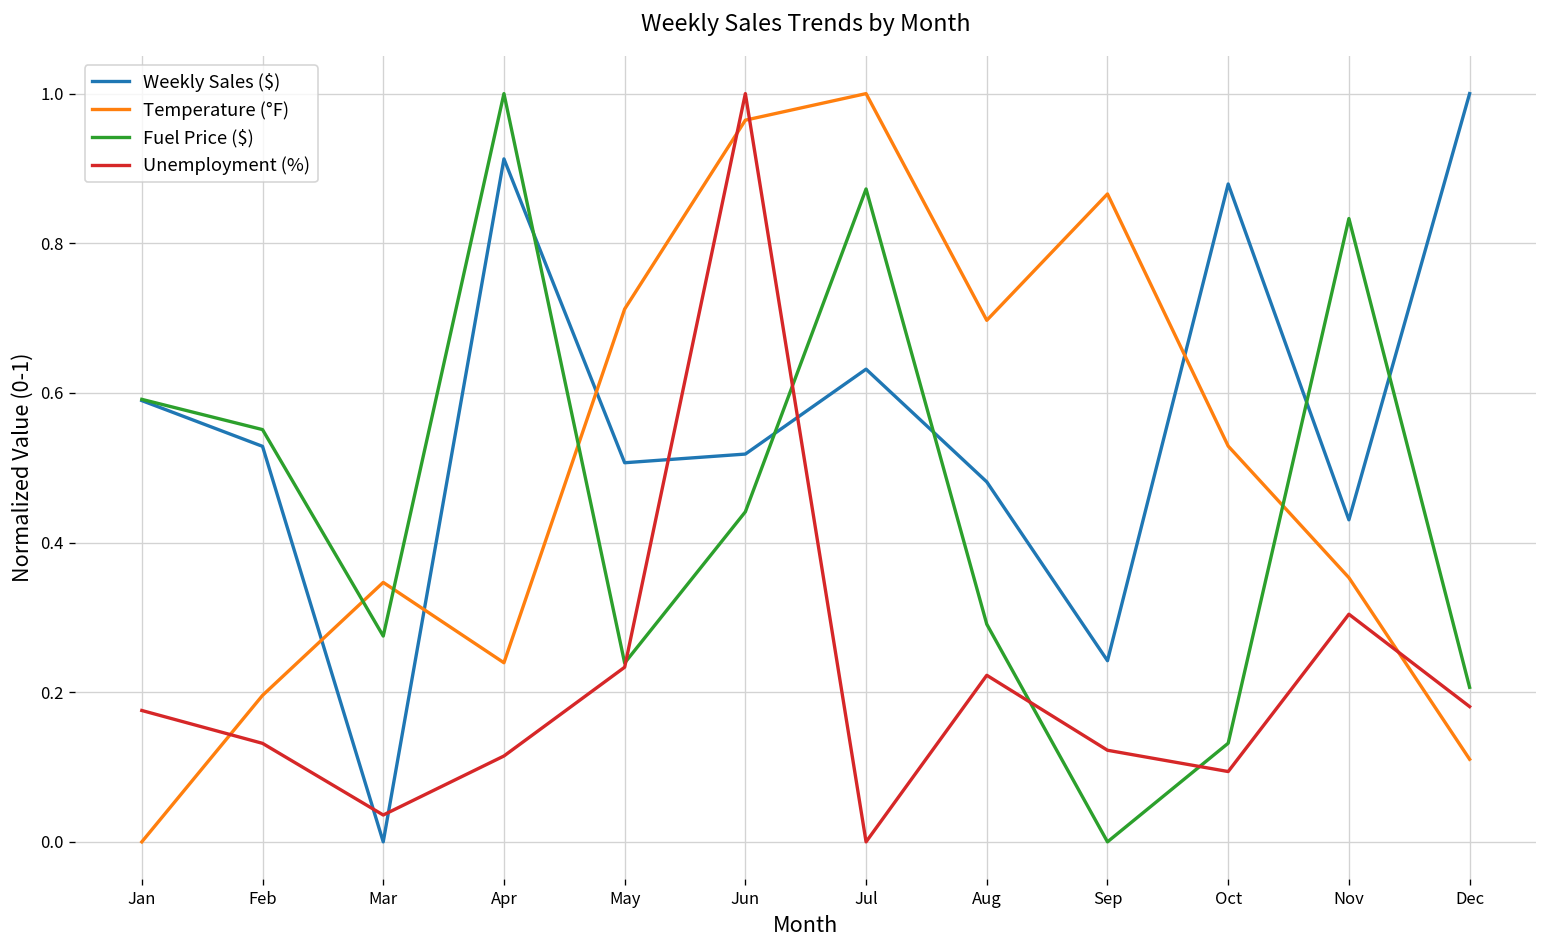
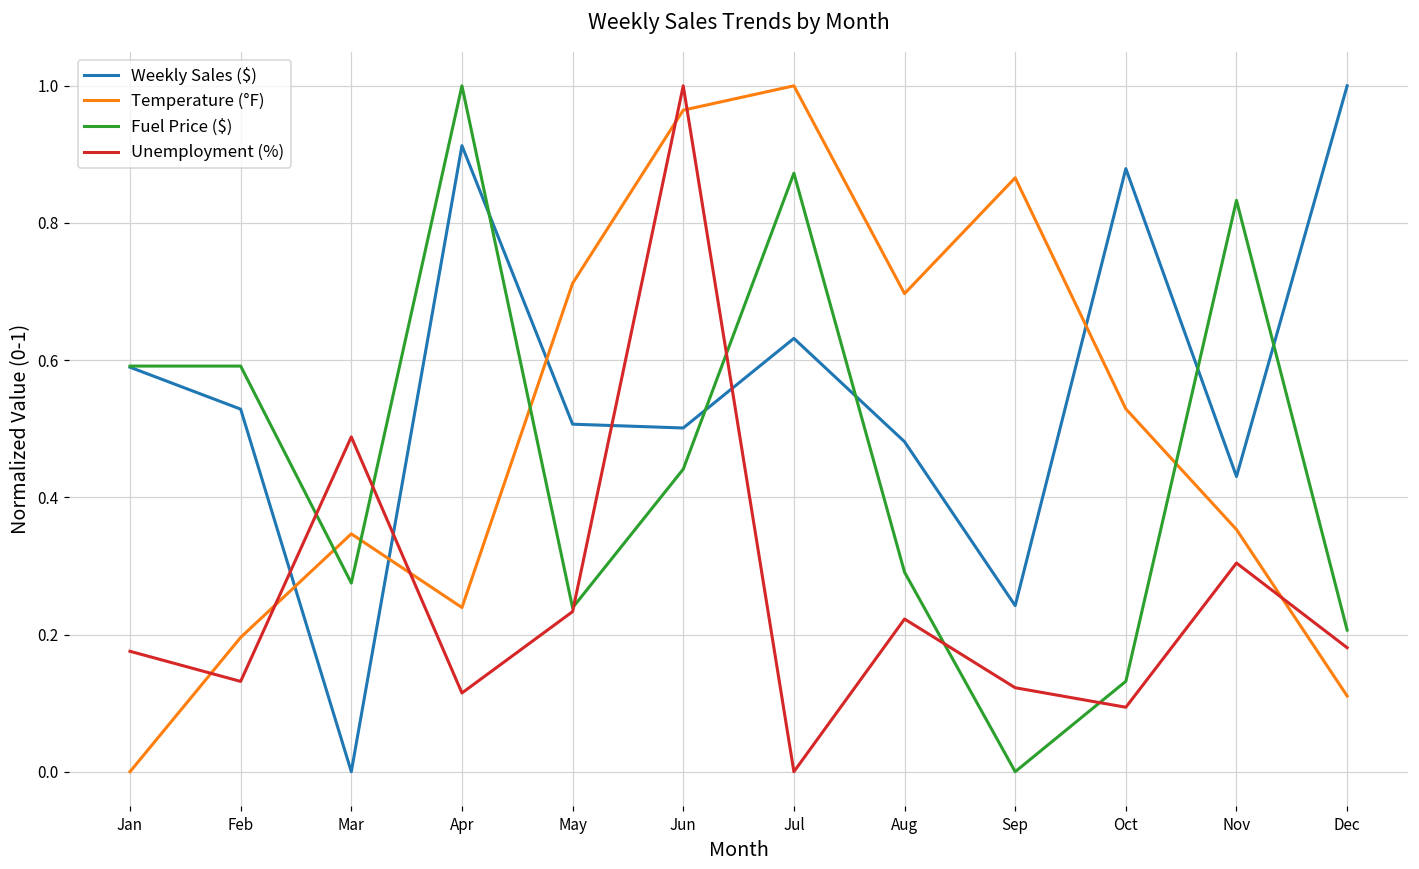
  {
    "Weekly Sales ($)": {
      "Feb": 0.53,
      "Mar": 0.00,
      "Apr": 0.91,
      "May": 0.51,
-     "Jun": 0.52,
+     "Jun": 0.50,
      "Jul": 0.63,
      "Aug": 0.48,
      "Sep": 0.24,
      "Oct": 0.88,
      "Nov": 0.43,
      "Dec": 1.00
    },
    "Temperature (°F)": {
      "Jan": 0.00,
      "Feb": 0.20,
      "Mar": 0.35,
      "Apr": 0.24,
      "May": 0.71,
      "Jun": 0.96,
      "Jul": 1.00,
      "Aug": 0.70,
      "Sep": 0.87,
      "Oct": 0.53,
      "Nov": 0.35,
      "Dec": 0.11
    },
    "Fuel Price ($)": {
-     "Feb": 0.55,
+     "Feb": 0.59,
      "Mar": 0.28,
      "Apr": 1.00,
      "May": 0.24,
      "Jun": 0.44,
      "Jul": 0.87,
      "Aug": 0.29,
      "Sep": 0.00,
      "Oct": 0.13,
      "Nov": 0.83,
      "Dec": 0.21
    },
    "Unemployment (%)": {
      "Jan": 0.18,
      "Feb": 0.13,
-     "Mar": 0.04,
+     "Mar": 0.49,
      "Apr": 0.11,
      "May": 0.23,
      "Jun": 1.00,
      "Jul": 0.00,
      "Aug": 0.22,
      "Sep": 0.12,
      "Oct": 0.09,
      "Nov": 0.30,
      "Dec": 0.18
    }
  }
